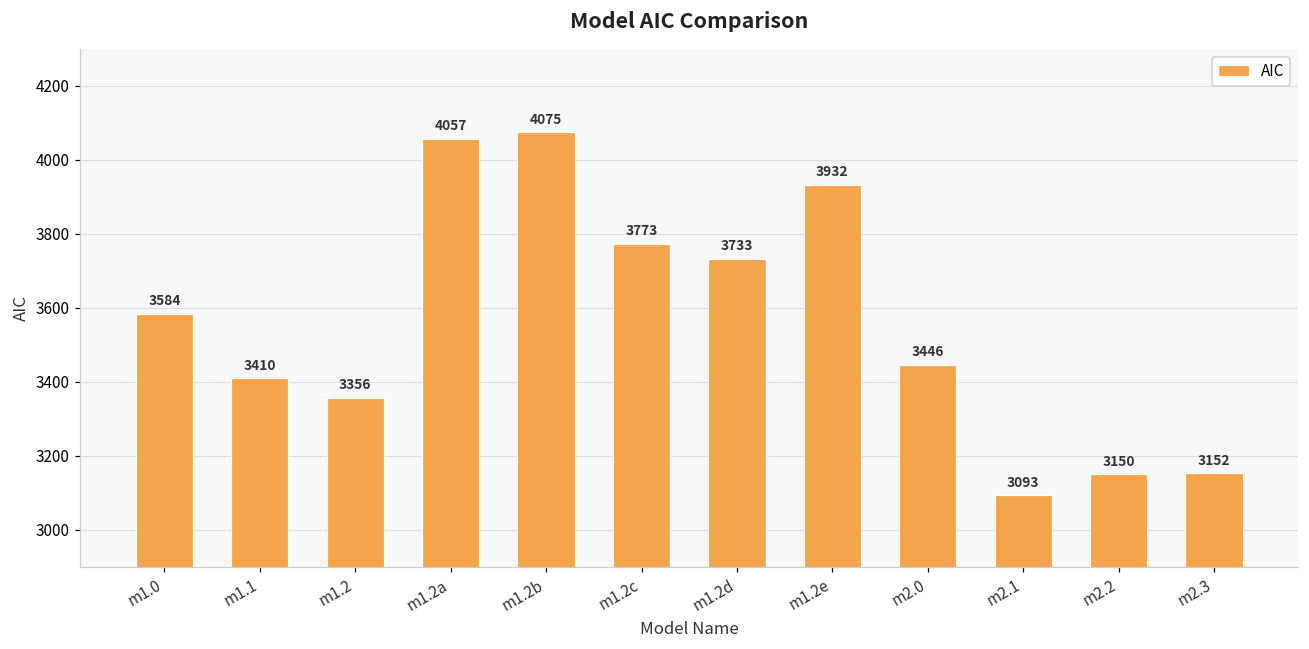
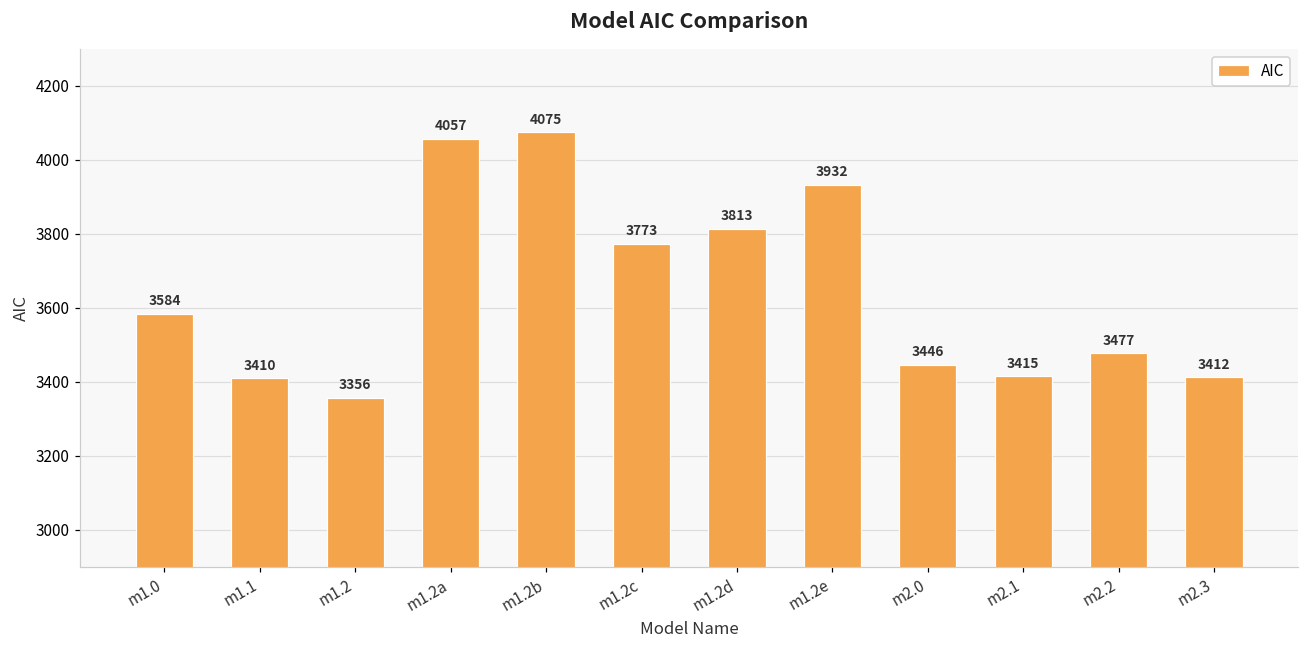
  {
    "m1.0": 3584,
    "m1.1": 3410,
    "m1.2": 3356,
    "m1.2a": 4057,
    "m1.2b": 4075,
    "m1.2c": 3773,
-   "m1.2d": 3733,
+   "m1.2d": 3813,
    "m1.2e": 3932,
    "m2.0": 3446,
-   "m2.1": 3093,
-   "m2.2": 3150,
-   "m2.3": 3152
+   "m2.1": 3415,
+   "m2.2": 3477,
+   "m2.3": 3412
  }
